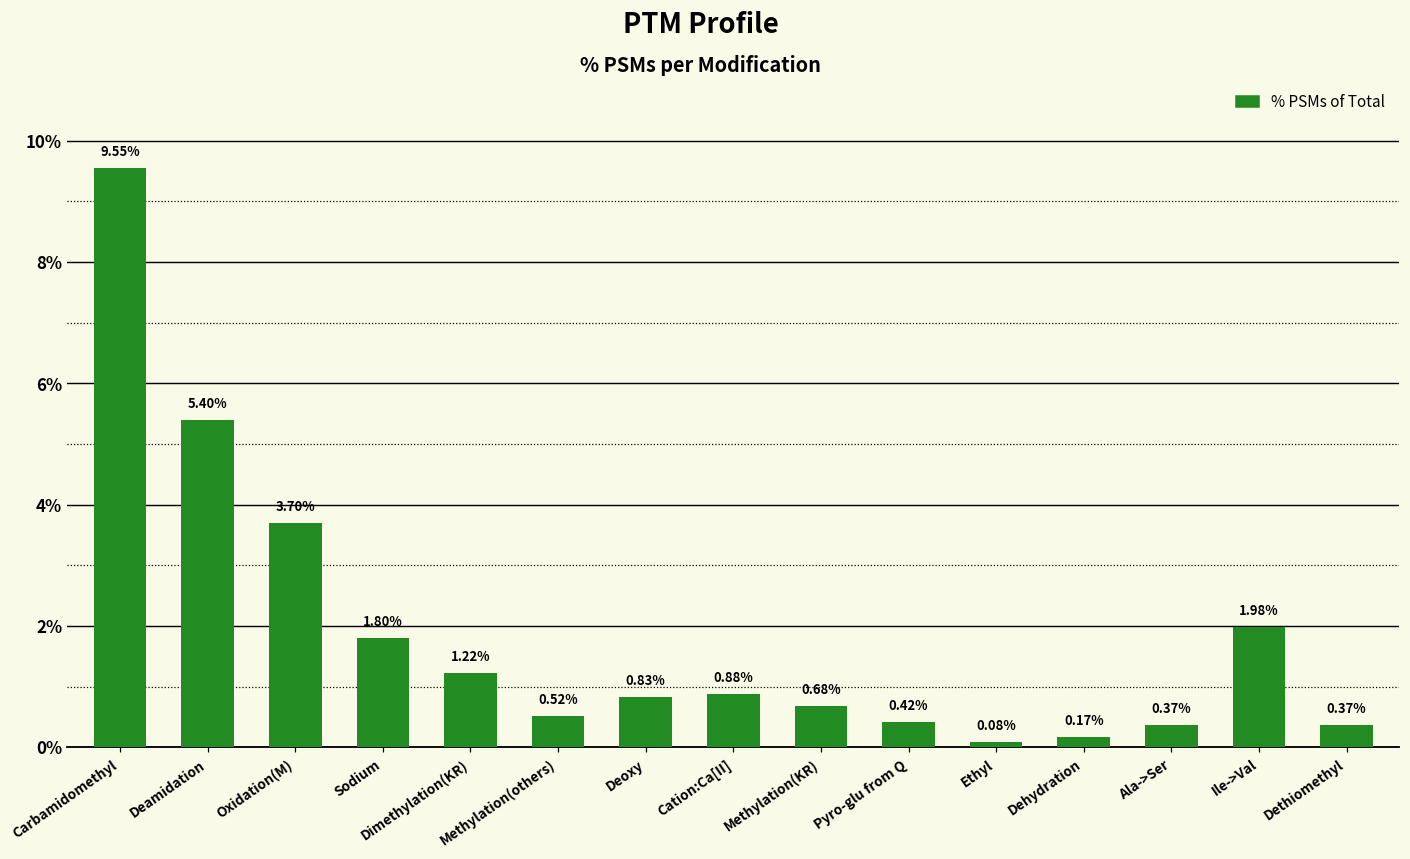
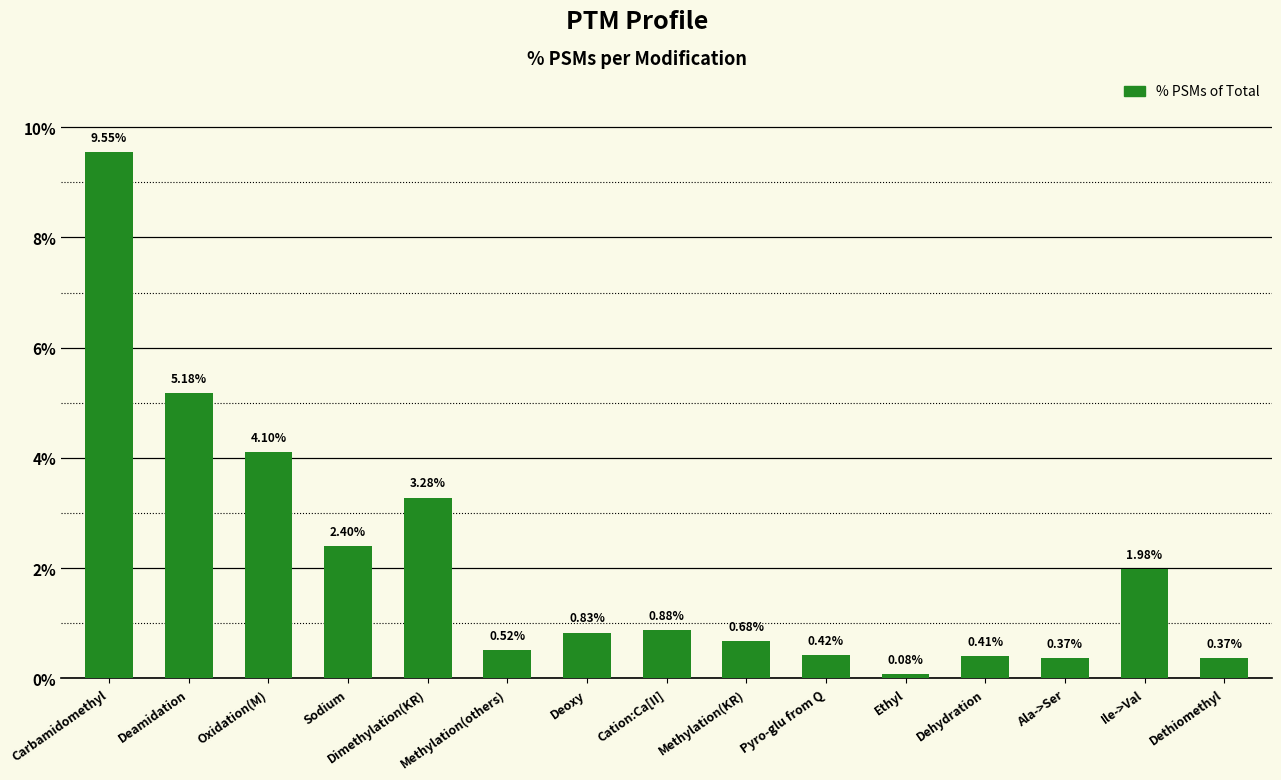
  {
    "Carbamidomethyl": "9.55%",
-   "Deamidation": "5.40%",
-   "Oxidation(M)": "3.70%",
-   "Sodium": "1.80%",
-   "Dimethylation(KR)": "1.22%",
+   "Deamidation": "5.18%",
+   "Oxidation(M)": "4.10%",
+   "Sodium": "2.40%",
+   "Dimethylation(KR)": "3.28%",
    "Methylation(others)": "0.52%",
    "Deoxy": "0.83%",
    "Cation:Ca[II]": "0.88%",
    "Methylation(KR)": "0.68%",
    "Pyro-glu from Q": "0.42%",
    "Ethyl": "0.08%",
-   "Dehydration": "0.17%",
+   "Dehydration": "0.41%",
    "Ala->Ser": "0.37%",
    "Ile->Val": "1.98%",
    "Dethiomethyl": "0.37%"
  }
